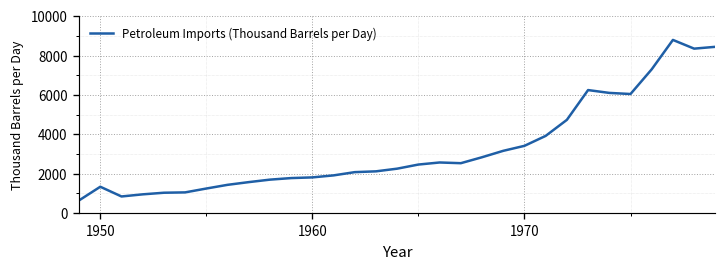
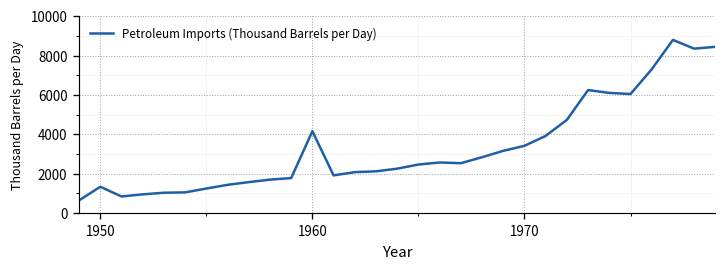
  {
    "1950": 1300,
-   "1960": 1800,
+   "1960": 4200,
    "1970": 3400
  }
